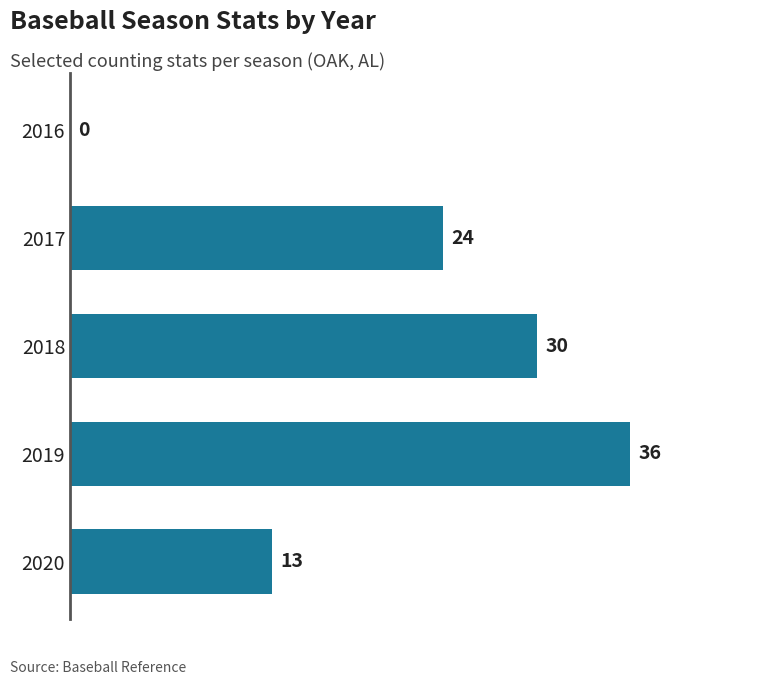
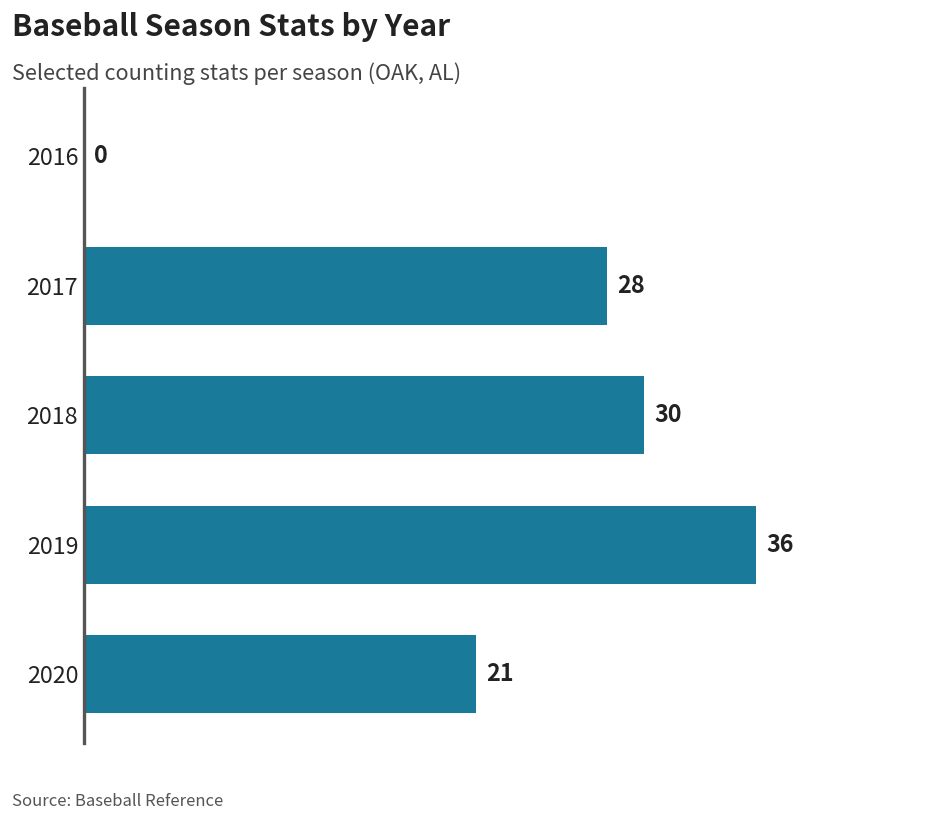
  {
    "2016": 0,
-   "2017": 24,
+   "2017": 28,
    "2018": 30,
    "2019": 36,
-   "2020": 13
+   "2020": 21
  }
